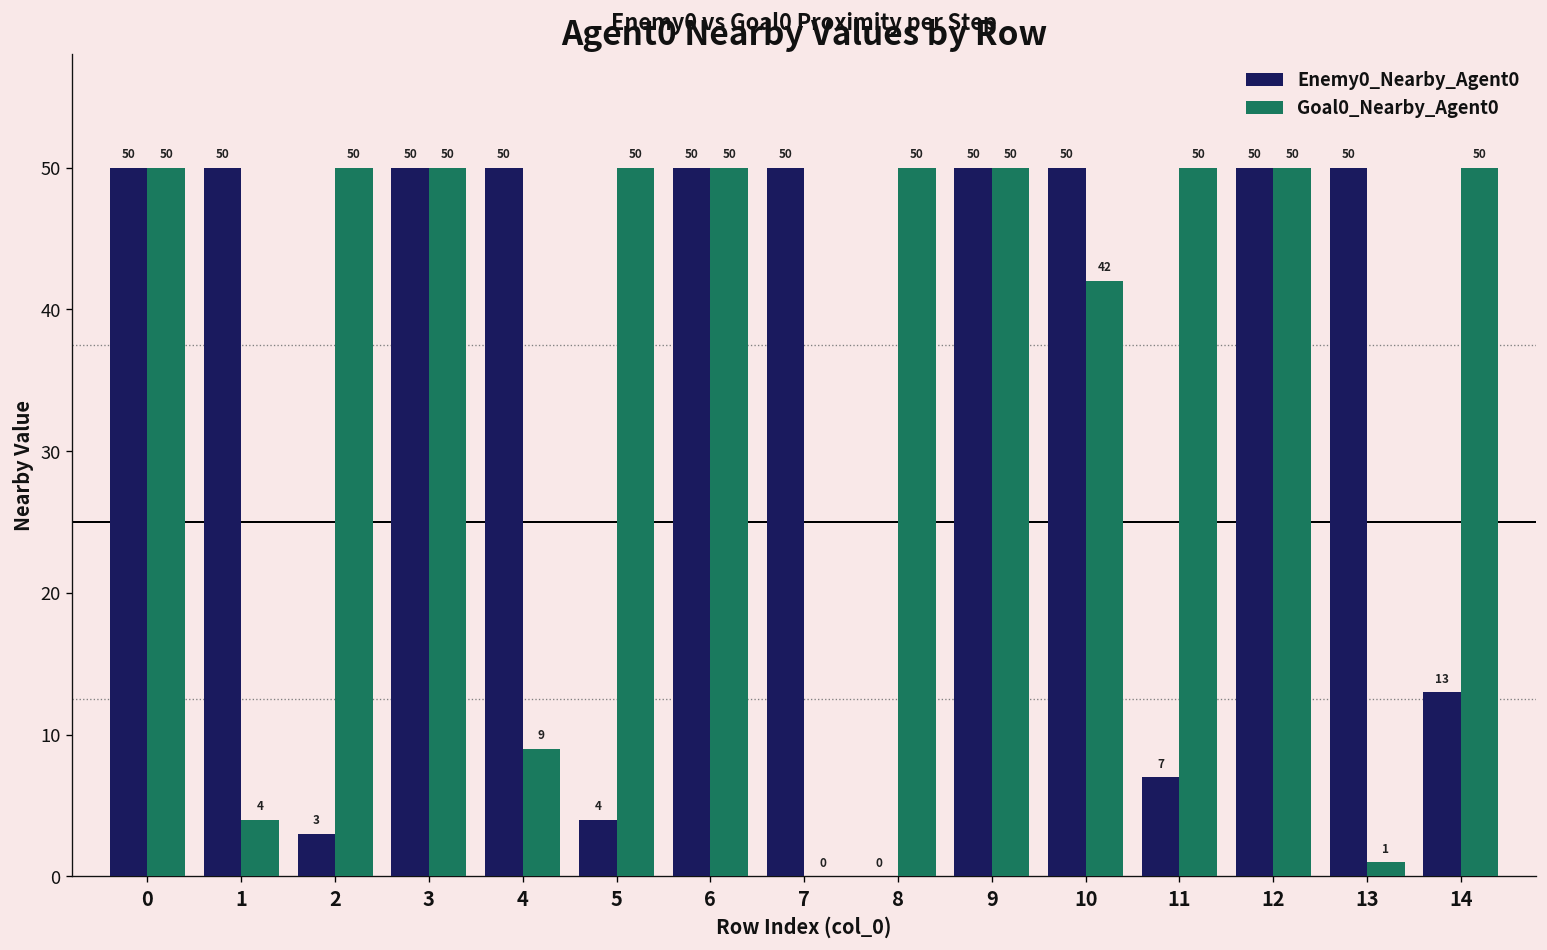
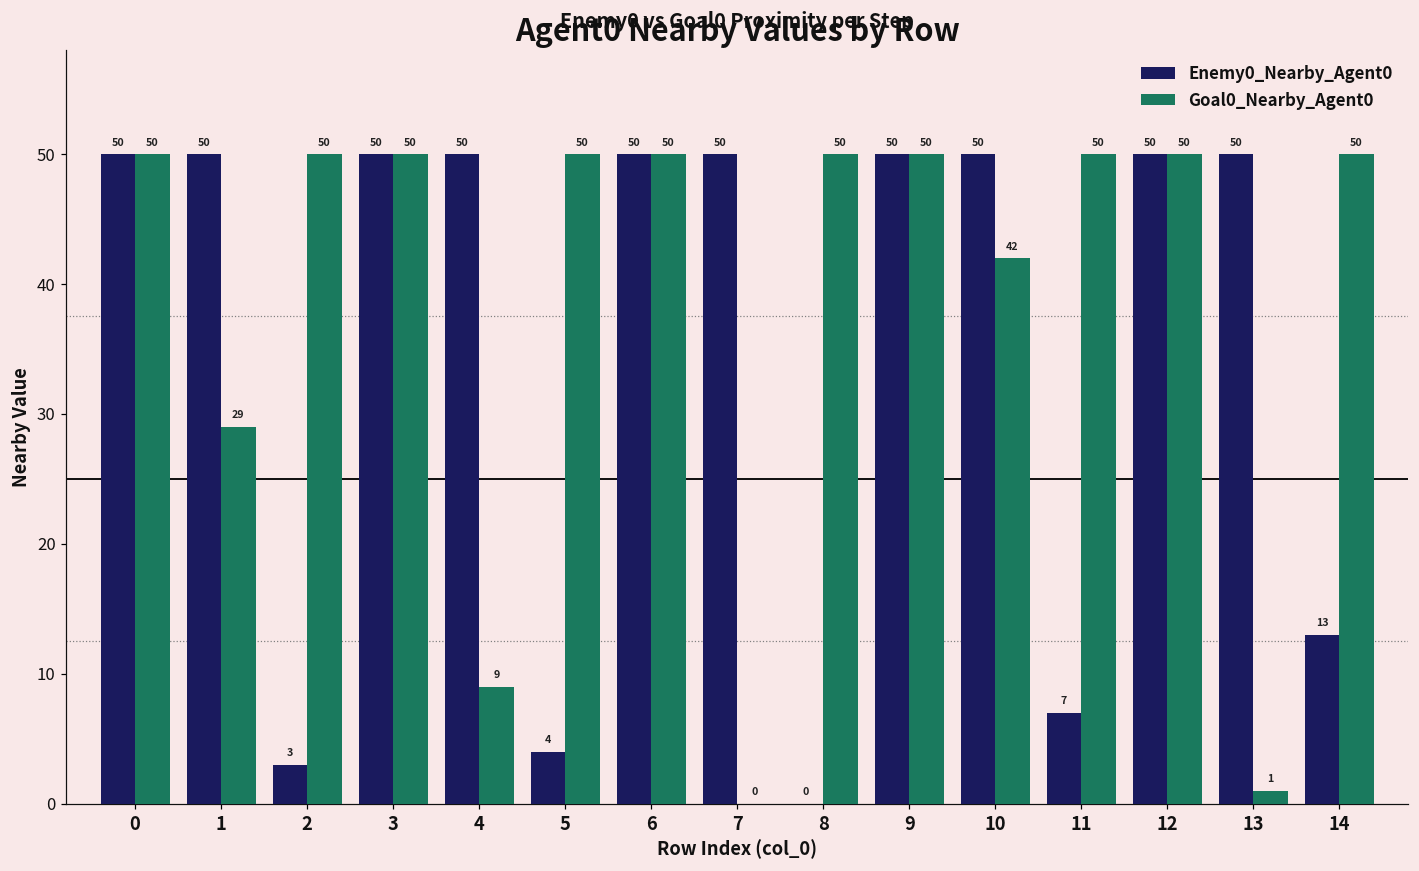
  {
    "Enemy0_Nearby_Agent0": {
      "0": 50,
      "1": 50,
      "2": 3,
      "3": 50,
      "4": 50,
      "5": 4,
      "6": 50,
      "7": 50,
      "8": 0,
      "9": 50,
      "10": 50,
      "11": 7,
      "12": 50,
      "13": 50,
      "14": 13
    },
    "Goal0_Nearby_Agent0": {
      "0": 50,
-     "1": 4,
+     "1": 29,
      "2": 50,
      "3": 50,
      "4": 9,
      "5": 50,
      "6": 50,
      "7": 0,
      "8": 50,
      "9": 50,
      "10": 42,
      "11": 50,
      "12": 50,
      "13": 1,
      "14": 50
    }
  }
